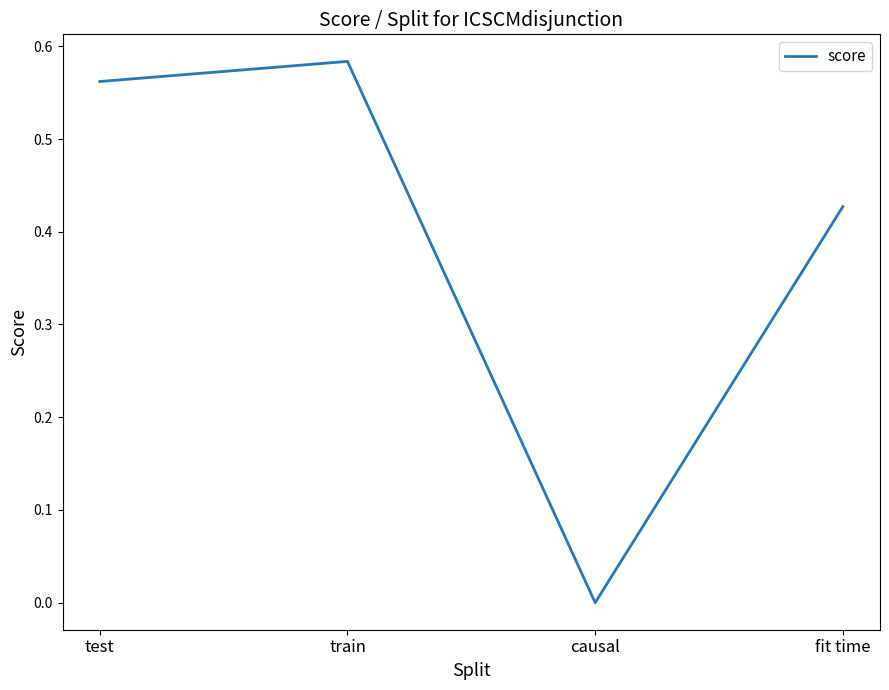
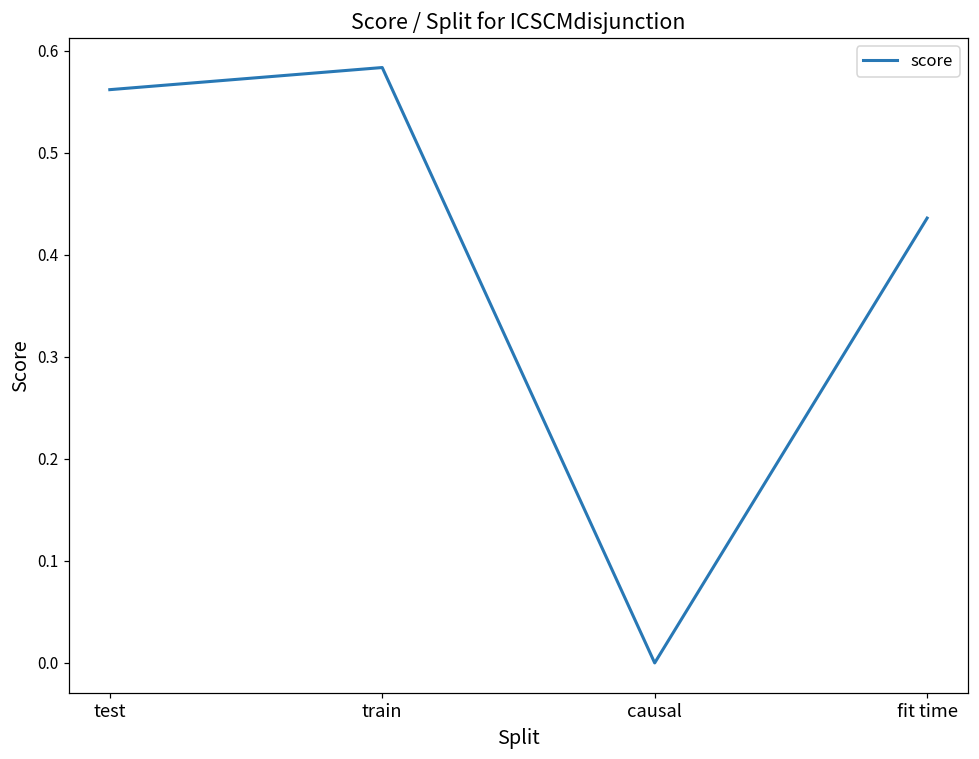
  {
    "test": 0.56,
    "train": 0.58,
    "causal": 0.00,
-   "fit time": 0.43
+   "fit time": 0.44
  }
